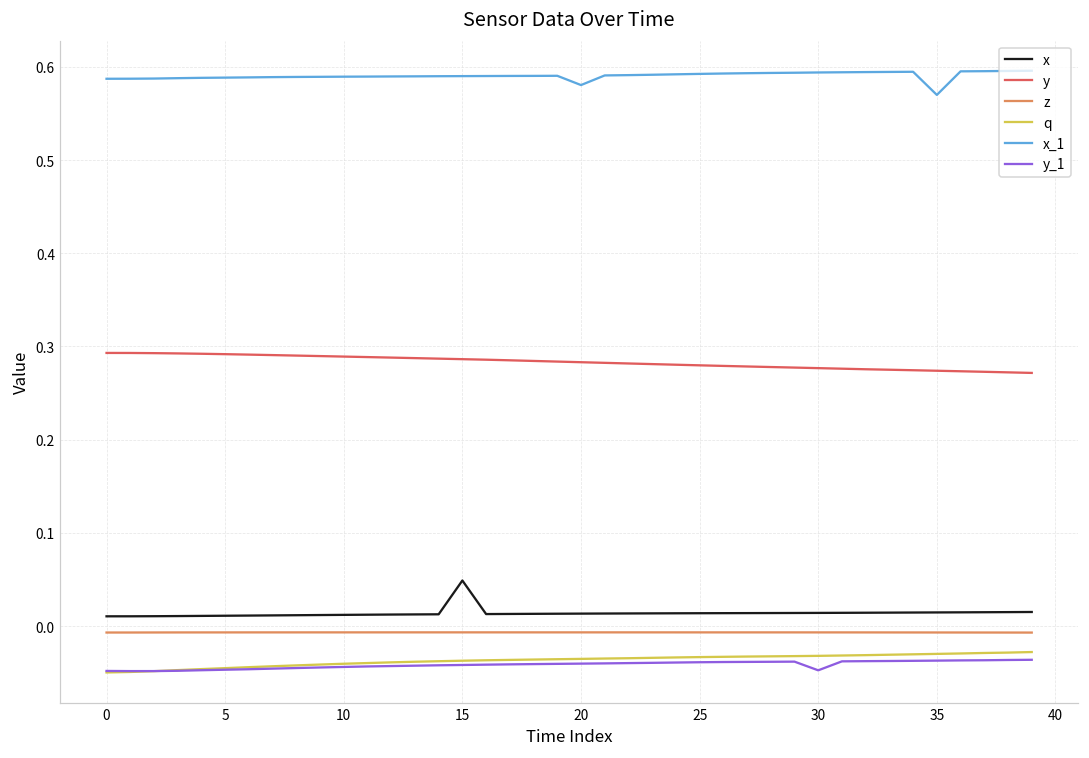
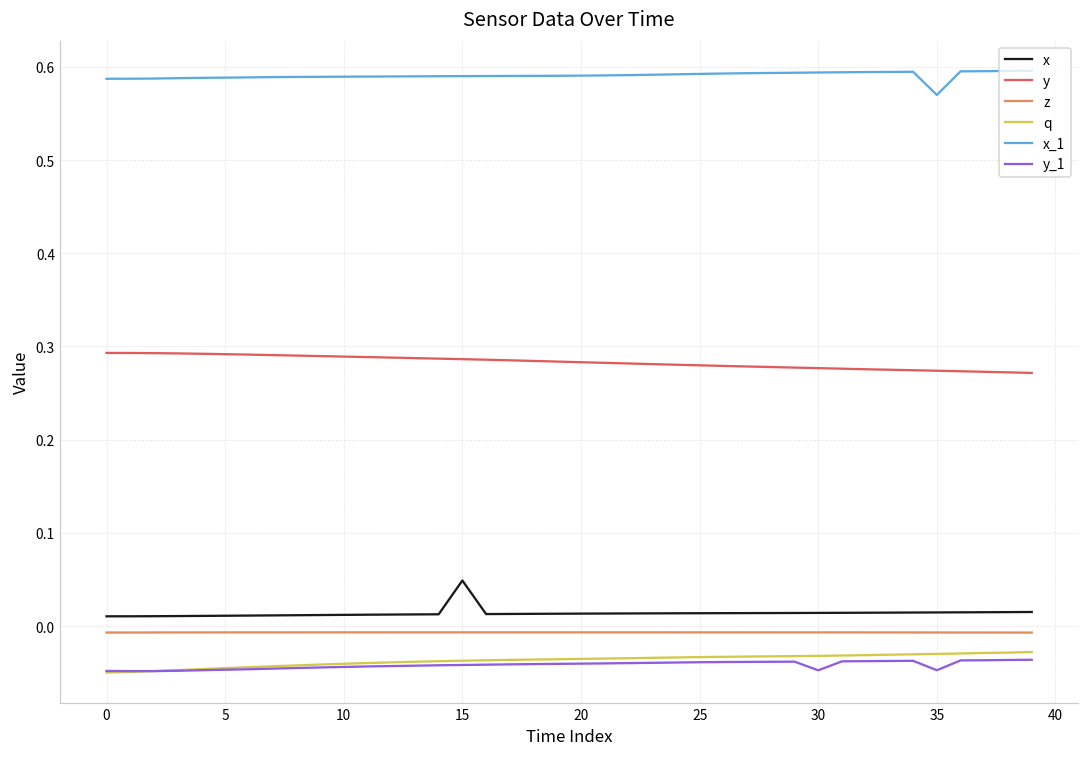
  {
    "x": {
      "0": 0.01,
      "5": 0.01,
      "10": 0.01,
      "15": 0.05,
      "20": 0.01,
      "25": 0.01,
      "30": 0.01,
      "35": 0.01
    },
    "q": {
      "10": -0.04,
      "15": -0.04,
      "20": -0.04,
      "25": -0.03,
      "30": -0.03,
      "35": -0.03
    },
    "x_1": {
      "0": 0.59,
      "5": 0.59,
      "10": 0.59,
      "15": 0.59,
-     "20": 0.58,
+     "20": 0.59,
      "25": 0.59,
      "30": 0.59,
      "35": 0.57
    },
    "y_1": {
      "10": -0.04,
      "15": -0.04,
      "20": -0.04,
      "25": -0.04,
      "30": -0.05,
-     "35": -0.04
+     "35": -0.05
    }
  }
